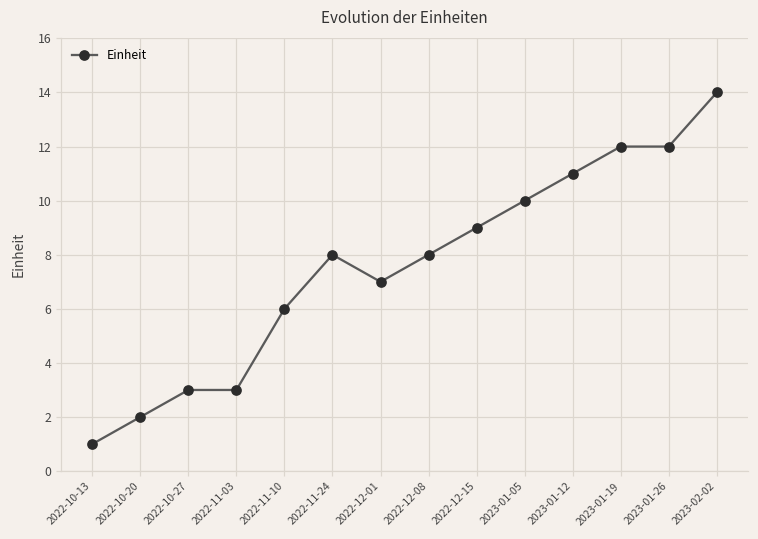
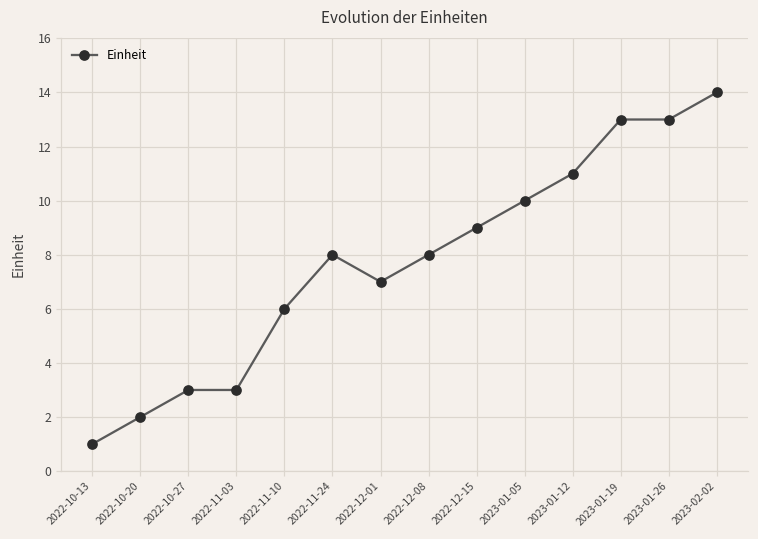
  {
    "2022-10-13": 1,
    "2022-10-20": 2,
    "2022-10-27": 3,
    "2022-11-03": 3,
    "2022-11-10": 6,
    "2022-11-24": 8,
    "2022-12-01": 7,
    "2022-12-08": 8,
    "2022-12-15": 9,
    "2023-01-05": 10,
    "2023-01-12": 11,
-   "2023-01-19": 12,
-   "2023-01-26": 12,
+   "2023-01-19": 13,
+   "2023-01-26": 13,
    "2023-02-02": 14
  }
